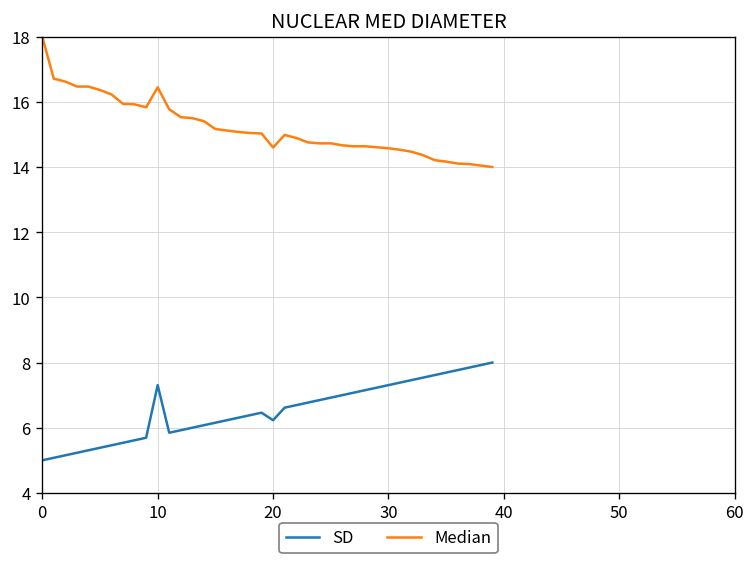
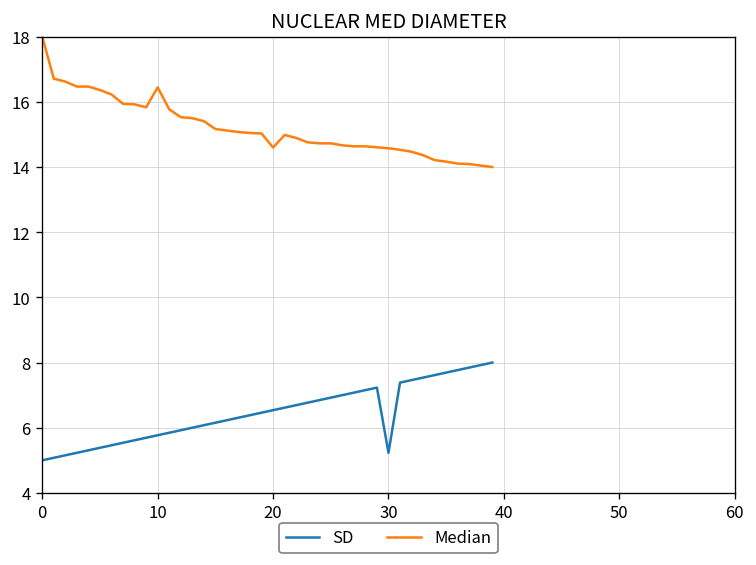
  {
    "SD": {
      "0": 5.0,
-     "10": 7.3,
-     "20": 6.2,
-     "30": 7.3
+     "10": 5.8,
+     "20": 6.5,
+     "30": 5.2
    },
    "Median": {
      "0": 18.0,
      "10": 16.4,
      "20": 14.6,
      "30": 14.6
    }
  }
